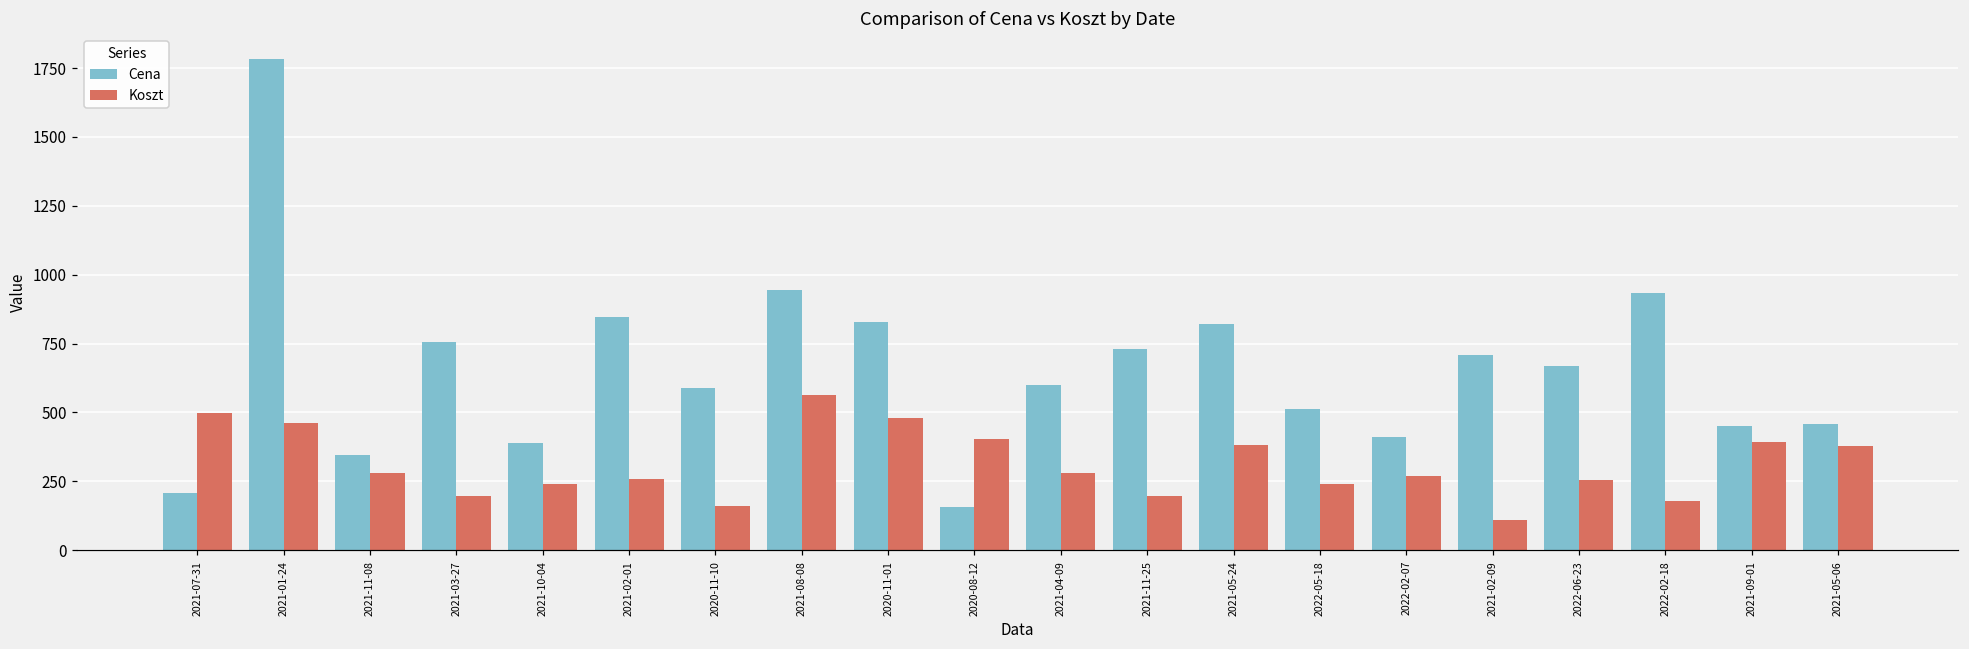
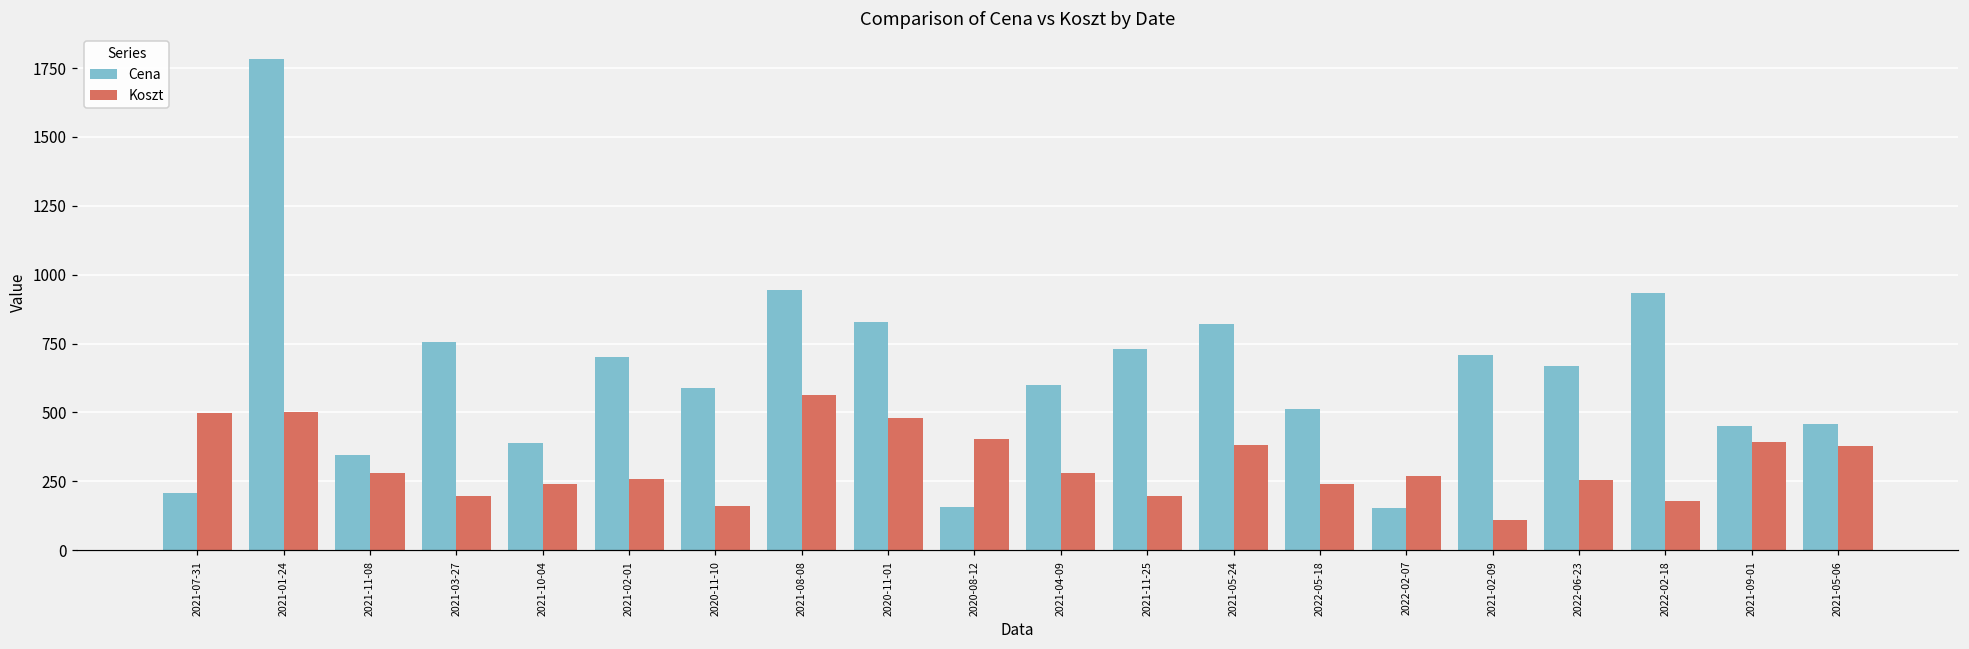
  {
    "Cena": {
      "2021-07-31": 210,
      "2021-01-24": 1780,
      "2021-11-08": 340,
      "2021-03-27": 760,
      "2021-10-04": 390,
-     "2021-02-01": 850,
+     "2021-02-01": 700,
      "2020-11-10": 590,
      "2021-08-08": 940,
      "2020-11-01": 830,
      "2020-08-12": 160,
      "2021-04-09": 600,
      "2021-11-25": 730,
      "2021-05-24": 820,
      "2022-05-18": 510,
-     "2022-02-07": 410,
+     "2022-02-07": 150,
      "2021-02-09": 710,
      "2022-06-23": 670,
      "2022-02-18": 930,
      "2021-09-01": 450,
      "2021-05-06": 460
    },
    "Koszt": {
      "2021-07-31": 500,
-     "2021-01-24": 460,
+     "2021-01-24": 500,
      "2021-11-08": 280,
      "2021-03-27": 200,
      "2021-10-04": 240,
      "2021-02-01": 260,
      "2020-11-10": 160,
      "2021-08-08": 560,
      "2020-11-01": 480,
      "2020-08-12": 400,
      "2021-04-09": 280,
      "2021-11-25": 200,
      "2021-05-24": 380,
      "2022-05-18": 240,
      "2022-02-07": 270,
      "2021-02-09": 110,
      "2022-06-23": 250,
      "2022-02-18": 180,
      "2021-09-01": 390,
      "2021-05-06": 380
    }
  }
